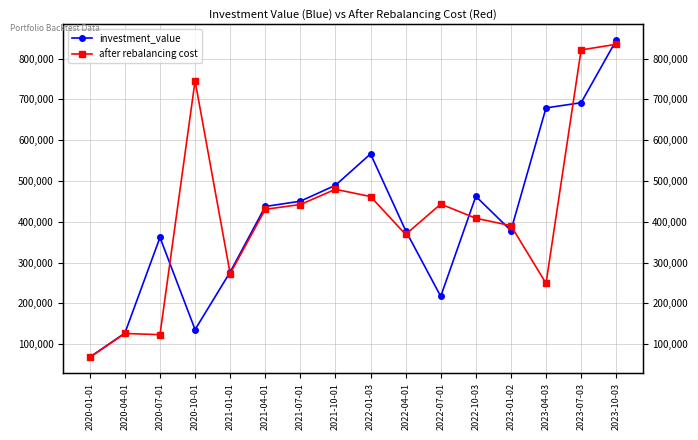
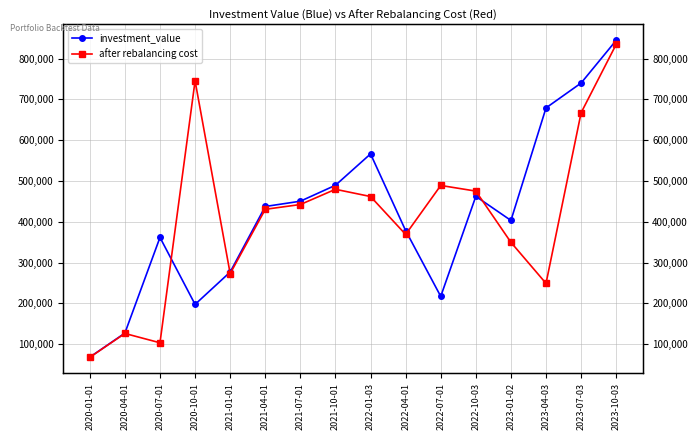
  {
    "investment_value": {
      "2020-07-01": "360,000",
-     "2020-10-01": "140,000",
+     "2020-10-01": "200,000",
      "2021-04-01": "440,000",
      "2021-07-01": "450,000",
      "2021-10-01": "490,000",
      "2022-01-03": "570,000",
      "2022-04-01": "380,000",
      "2022-07-01": "220,000",
      "2022-10-03": "460,000",
-     "2023-01-02": "380,000",
+     "2023-01-02": "400,000",
      "2023-04-03": "680,000",
-     "2023-07-03": "690,000",
+     "2023-07-03": "740,000",
      "2023-10-03": "840,000"
    },
    "after rebalancing cost": {
-     "2020-07-01": "120,000",
+     "2020-07-01": "100,000",
      "2020-10-01": "750,000",
      "2021-04-01": "430,000",
      "2021-07-01": "440,000",
      "2021-10-01": "480,000",
      "2022-01-03": "460,000",
      "2022-04-01": "370,000",
-     "2022-07-01": "440,000",
-     "2022-10-03": "410,000",
-     "2023-01-02": "390,000",
+     "2022-07-01": "490,000",
+     "2022-10-03": "480,000",
+     "2023-01-02": "350,000",
      "2023-04-03": "250,000",
-     "2023-07-03": "820,000",
+     "2023-07-03": "670,000",
      "2023-10-03": "830,000"
    }
  }
